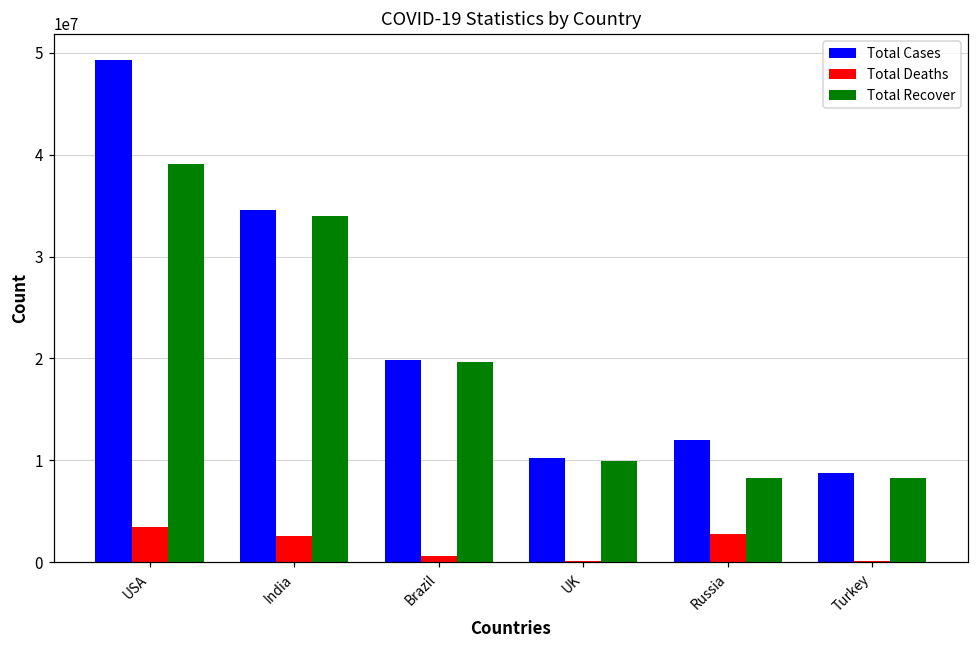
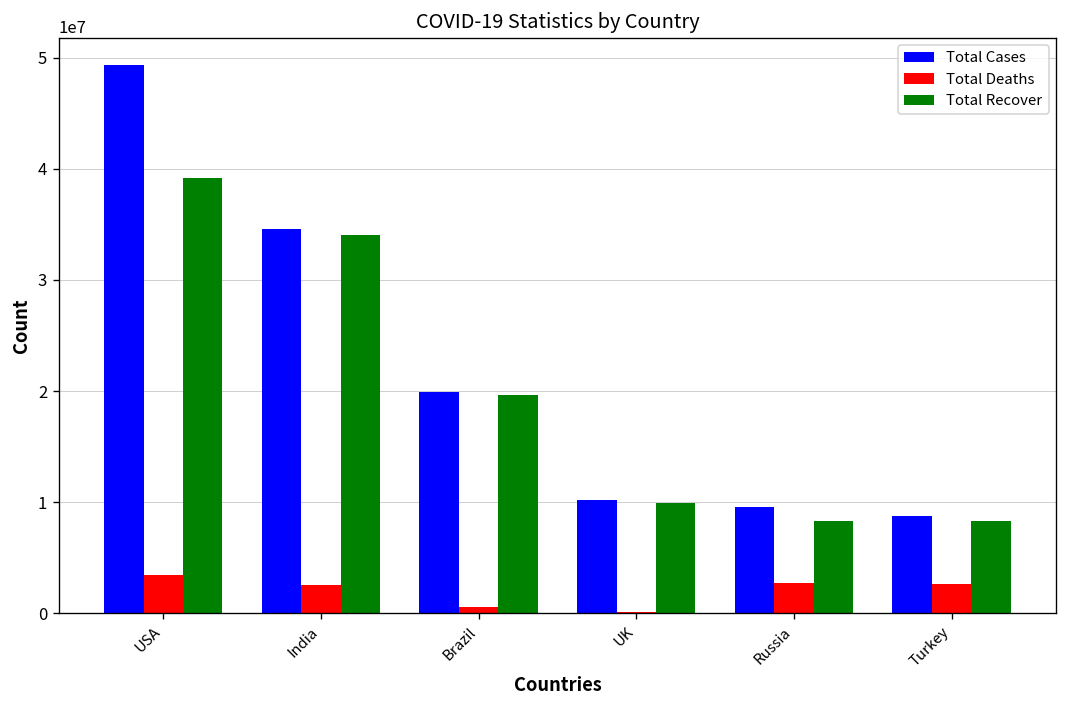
  {
    "Total Cases": {
      "USA": 49000000,
      "India": 35000000,
      "Brazil": 20000000,
      "UK": 10000000,
-     "Russia": 12000000,
+     "Russia": 10000000,
      "Turkey": 9000000
    },
    "Total Deaths": {
      "USA": 3000000,
      "India": 3000000,
      "Brazil": 1000000,
      "Russia": 3000000,
-     "Turkey": 0
+     "Turkey": 3000000
    },
    "Total Recover": {
      "USA": 39000000,
      "India": 34000000,
      "Brazil": 20000000,
      "UK": 10000000,
      "Russia": 8000000,
      "Turkey": 8000000
    }
  }
